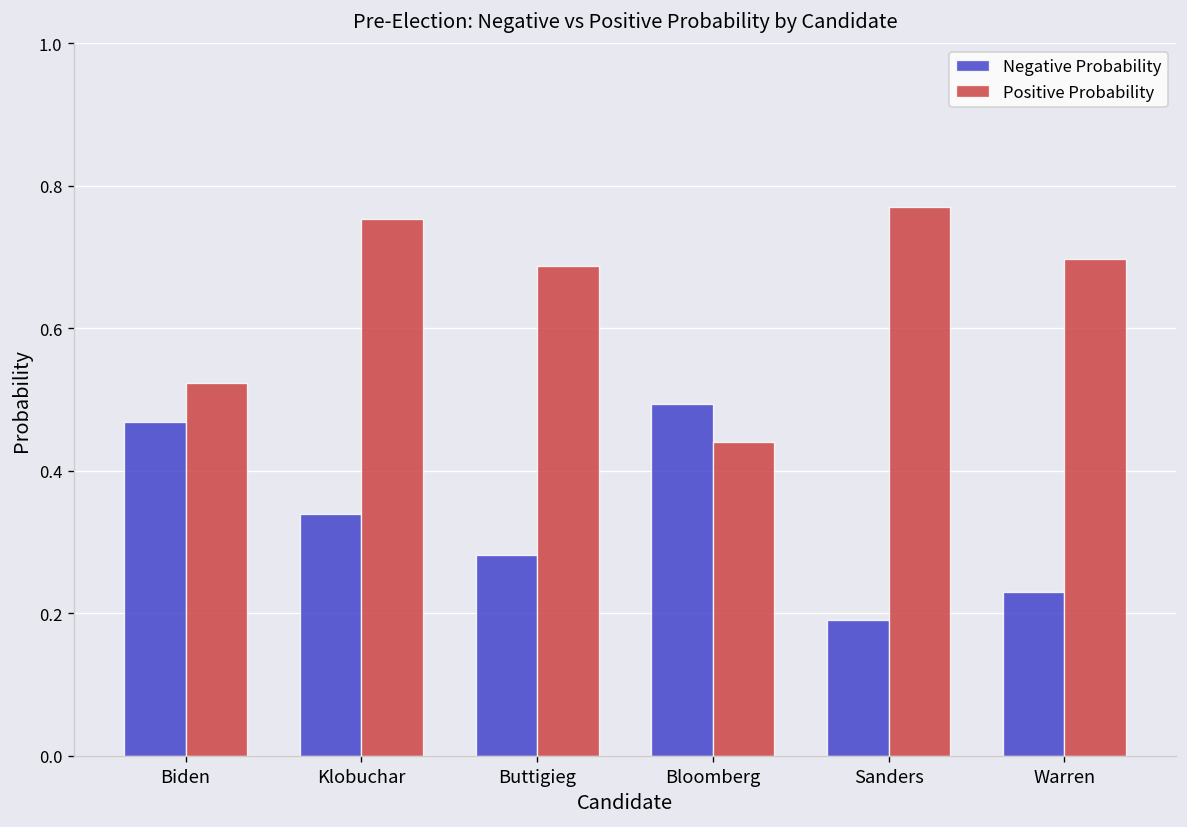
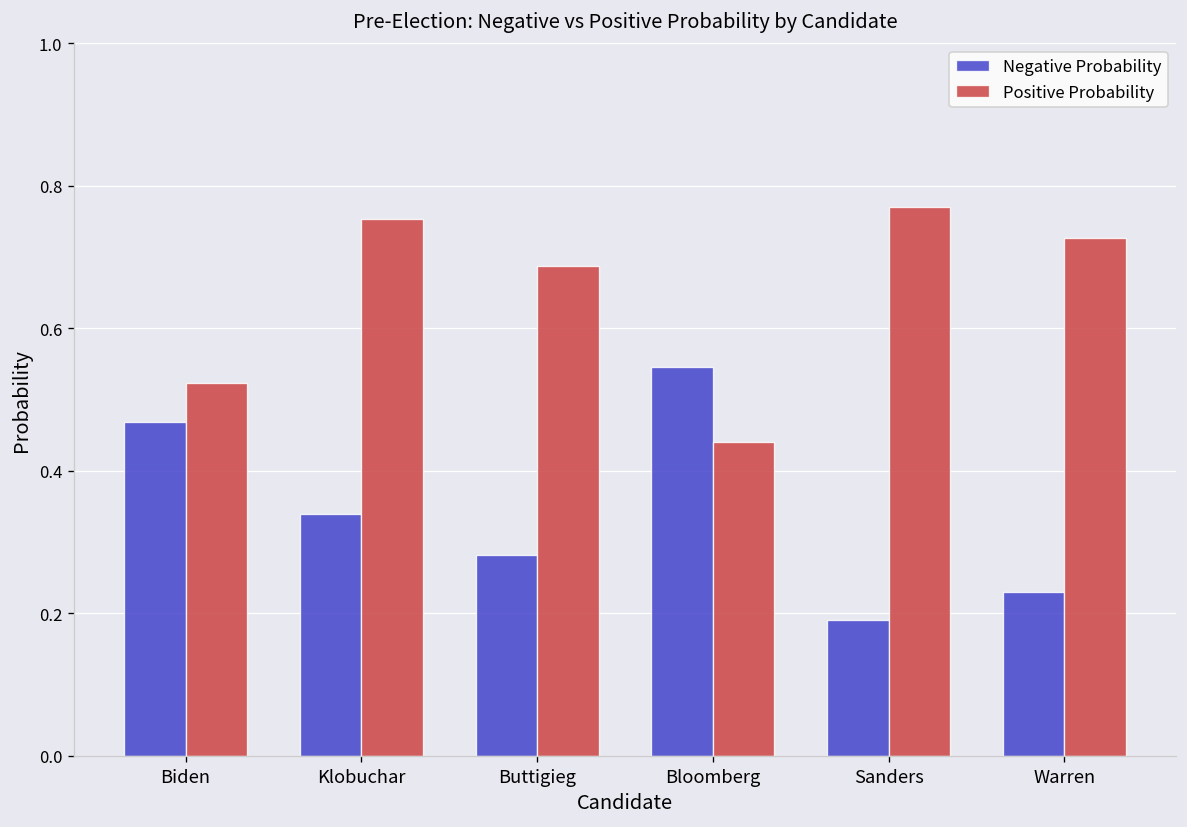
  {
    "Negative Probability": {
      "Biden": 0.47,
      "Klobuchar": 0.34,
      "Buttigieg": 0.28,
-     "Bloomberg": 0.49,
+     "Bloomberg": 0.55,
      "Sanders": 0.19,
      "Warren": 0.23
    },
    "Positive Probability": {
      "Biden": 0.52,
      "Klobuchar": 0.75,
      "Buttigieg": 0.69,
      "Bloomberg": 0.44,
      "Sanders": 0.77,
-     "Warren": 0.70
+     "Warren": 0.73
    }
  }
